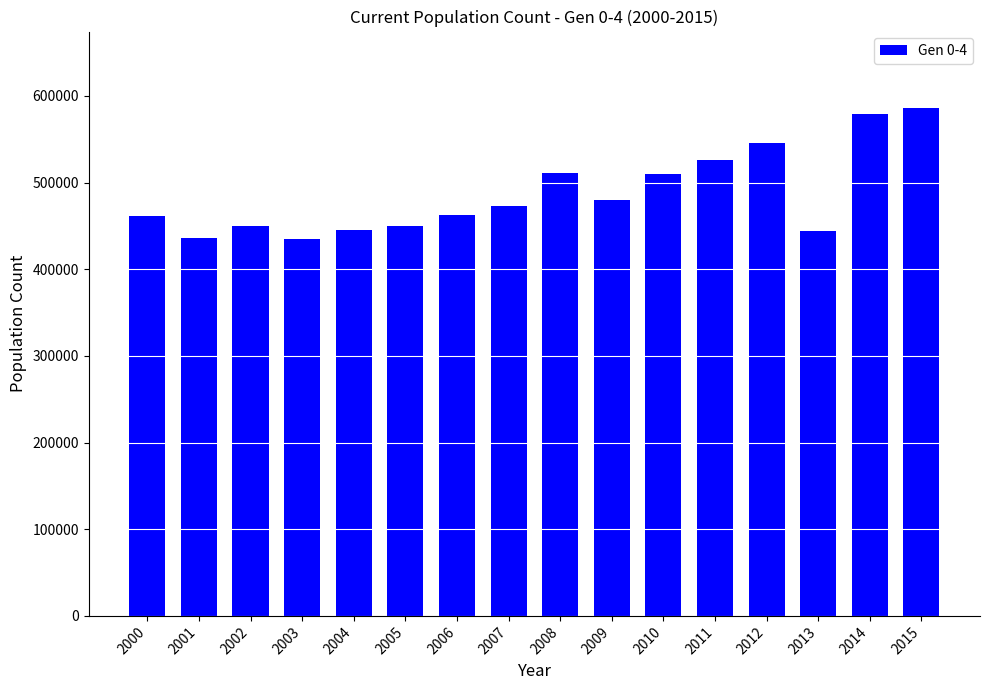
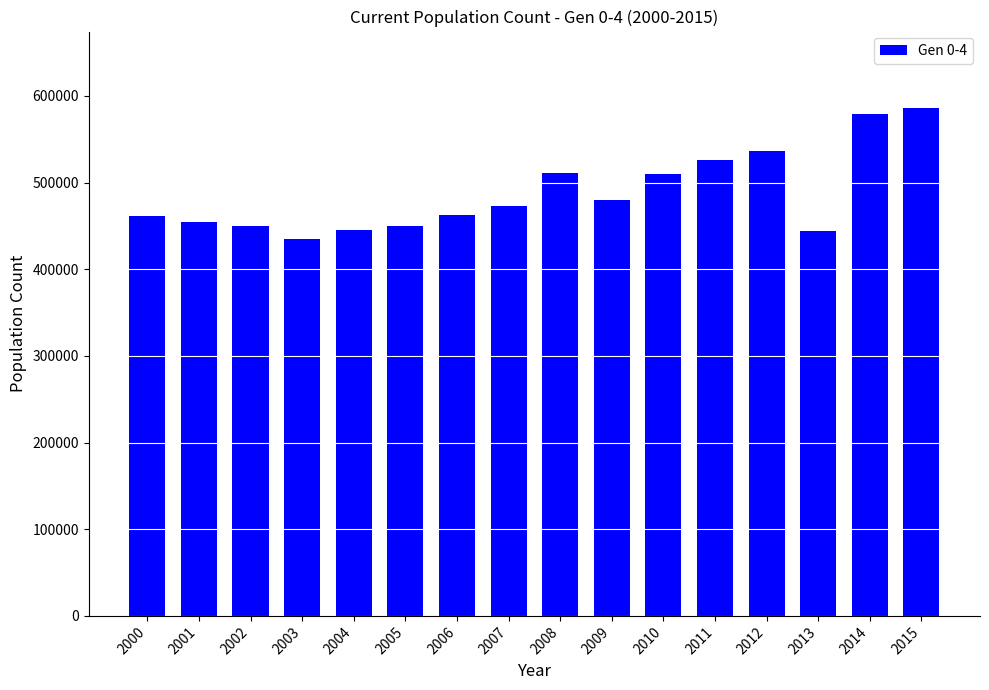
  {
    "2000": 460000,
-   "2001": 440000,
+   "2001": 450000,
    "2002": 450000,
    "2003": 430000,
    "2004": 450000,
    "2005": 450000,
    "2006": 460000,
    "2007": 470000,
    "2008": 510000,
    "2009": 480000,
    "2010": 510000,
    "2011": 530000,
-   "2012": 550000,
+   "2012": 540000,
    "2013": 440000,
    "2014": 580000,
    "2015": 590000
  }
